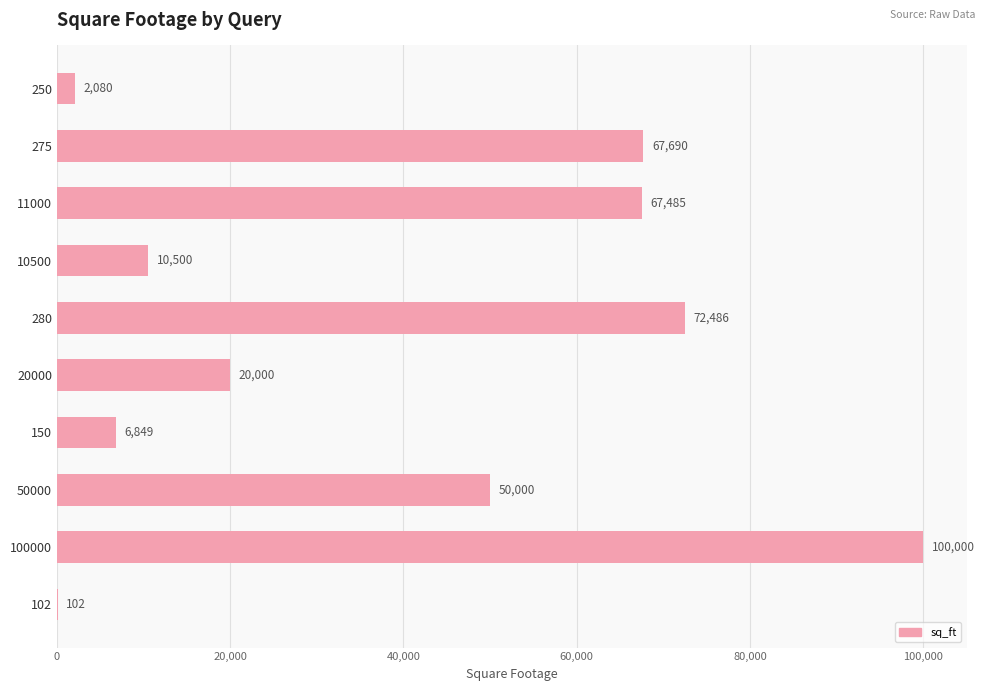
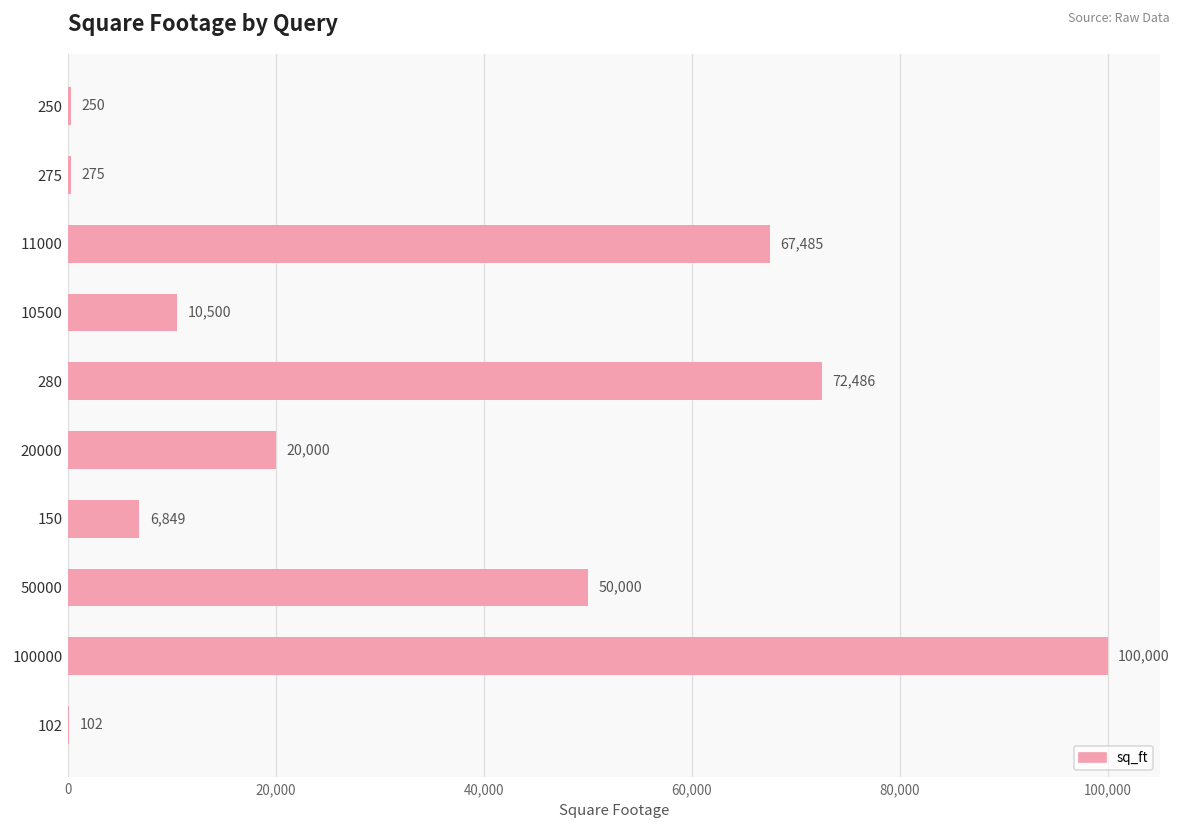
  {
-   "250": "2,080",
-   "275": "67,690",
+   "250": "250",
+   "275": "275",
    "11000": "67,485",
    "10500": "10,500",
    "280": "72,486",
    "20000": "20,000",
    "150": "6,849",
    "50000": "50,000",
    "100000": "100,000",
    "102": "102"
  }
